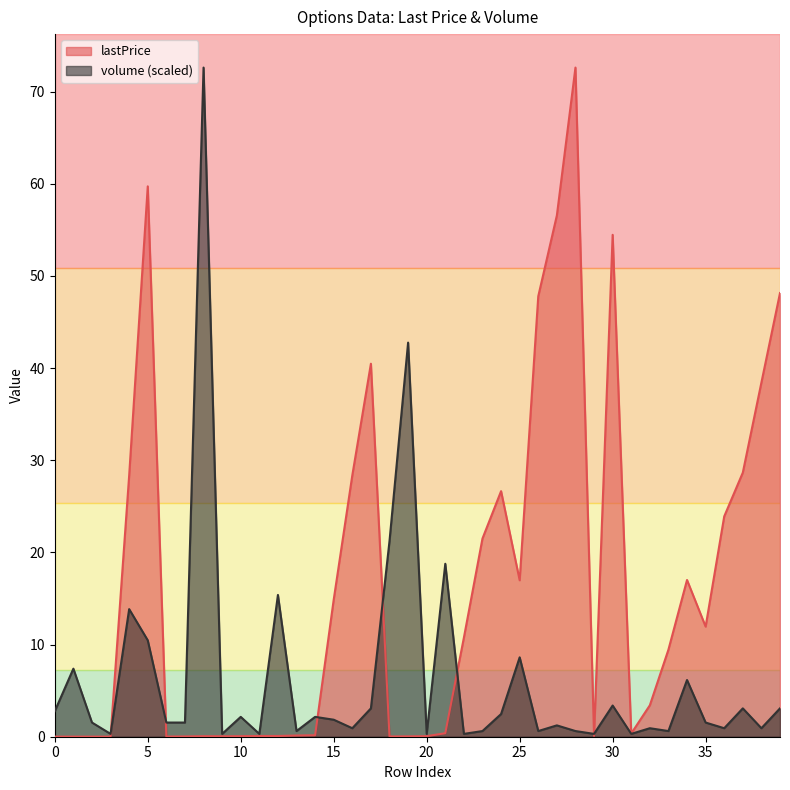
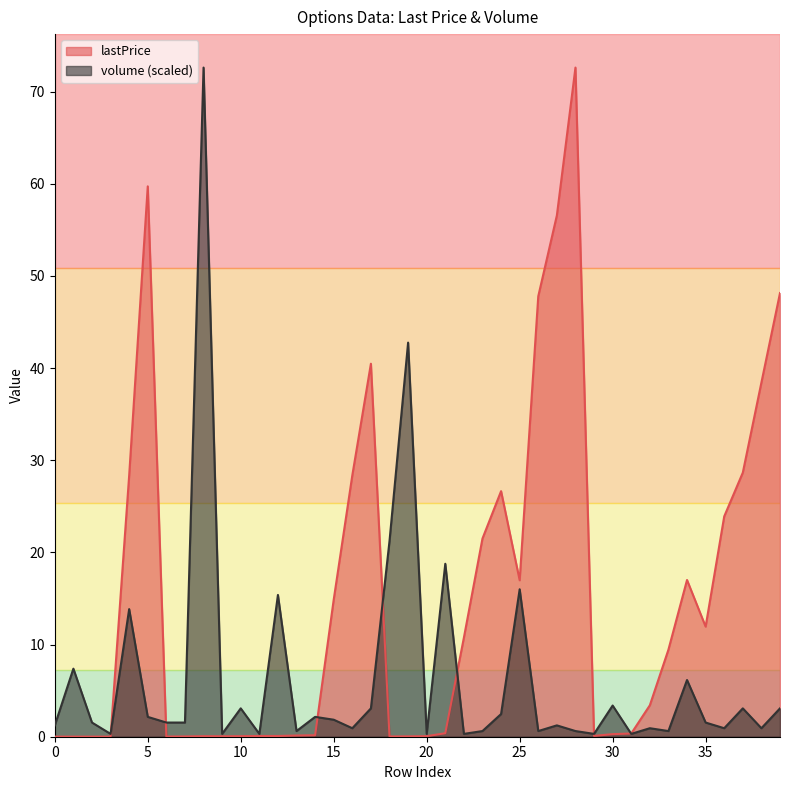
  {
    "lastPrice": {
      "0": 0,
      "5": 60,
      "10": 0,
      "15": 15,
      "25": 17,
-     "30": 54,
+     "30": 0,
      "35": 12
    },
    "volume (scaled)": {
-     "0": 3,
-     "5": 10,
-     "10": 2,
+     "0": 1,
+     "5": 2,
+     "10": 3,
      "15": 2,
-     "25": 9,
+     "25": 16,
      "30": 3,
      "35": 2
    }
  }
